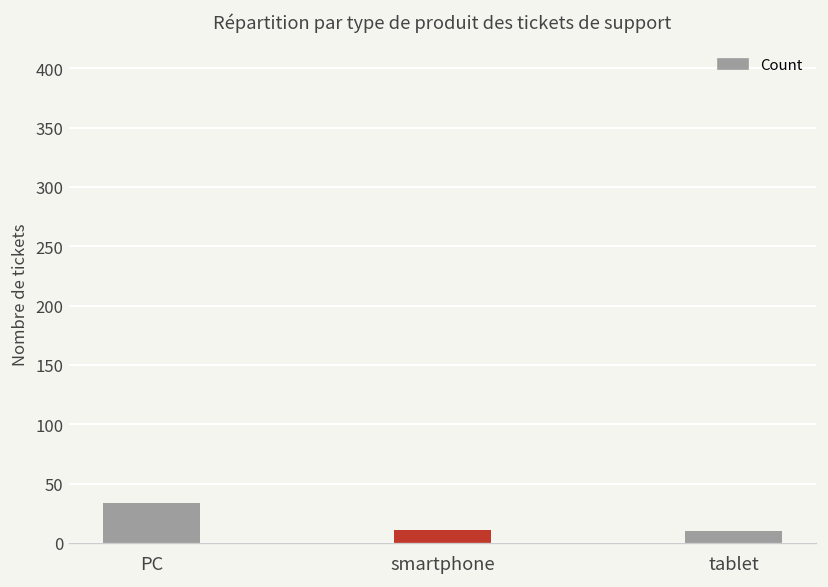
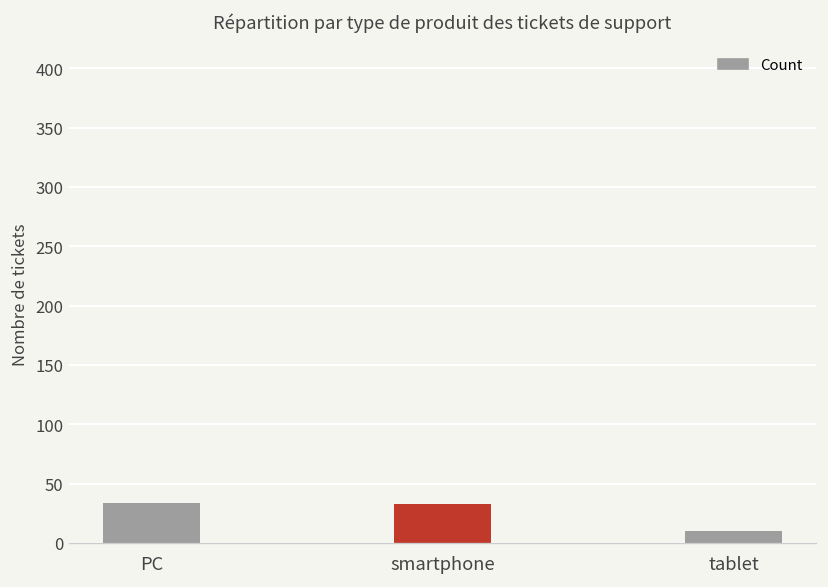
  {
    "PC": 30,
-   "smartphone": 10,
+   "smartphone": 30,
    "tablet": 10
  }
